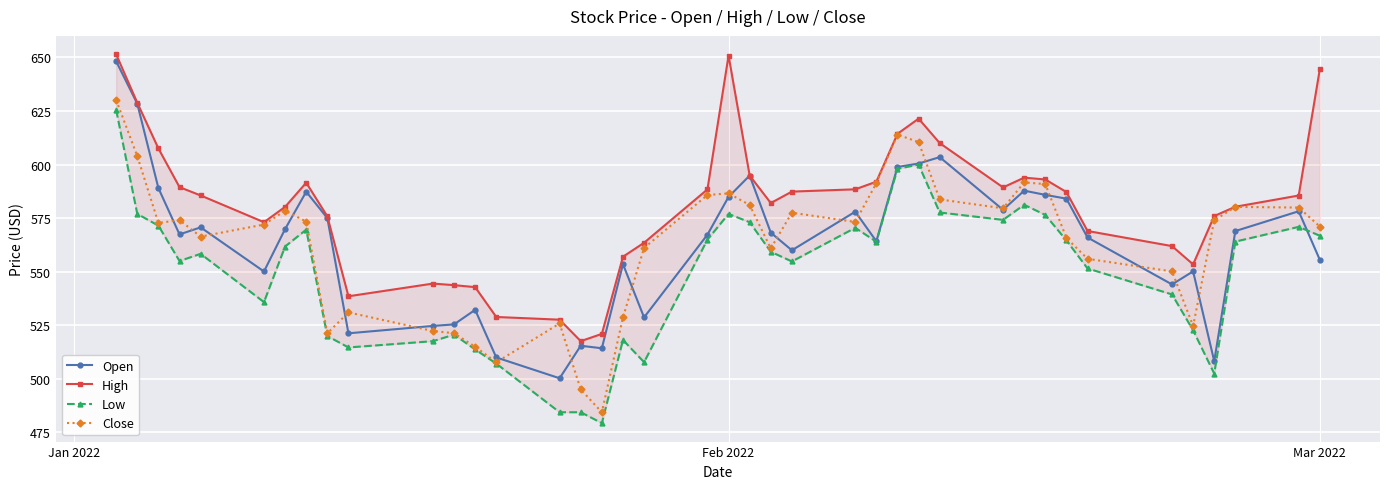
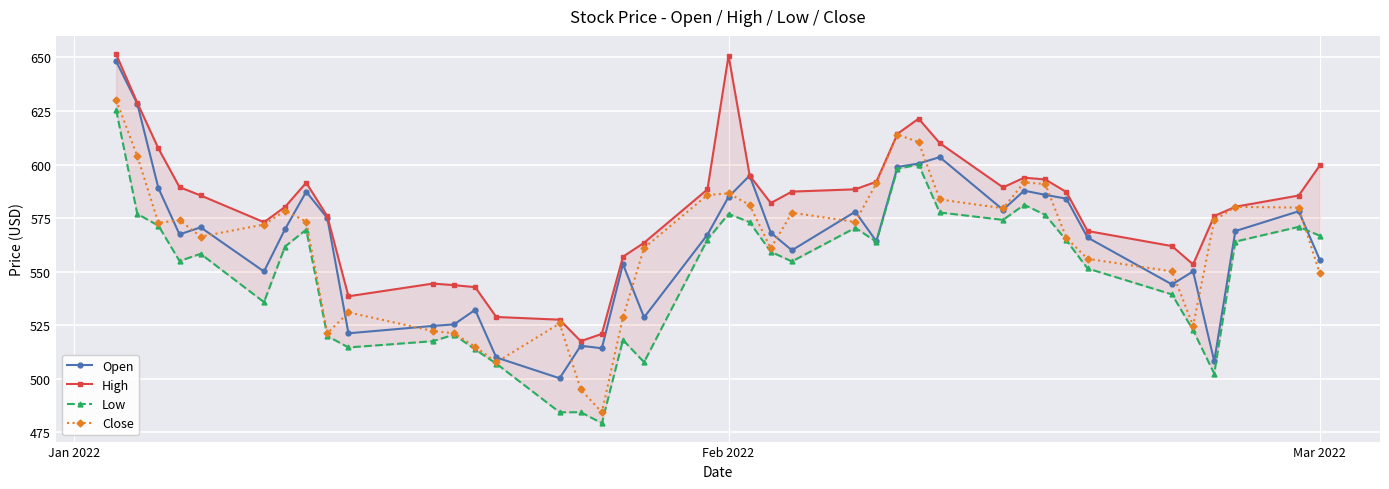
  {
    "Open": {
      "Feb 2022": 585,
      "Mar 2022": 556
    },
    "High": {
      "Feb 2022": 651,
-     "Mar 2022": 644
+     "Mar 2022": 600
    },
    "Low": {
      "Feb 2022": 577,
      "Mar 2022": 567
    },
    "Close": {
      "Feb 2022": 587,
-     "Mar 2022": 571
+     "Mar 2022": 549
    }
  }
